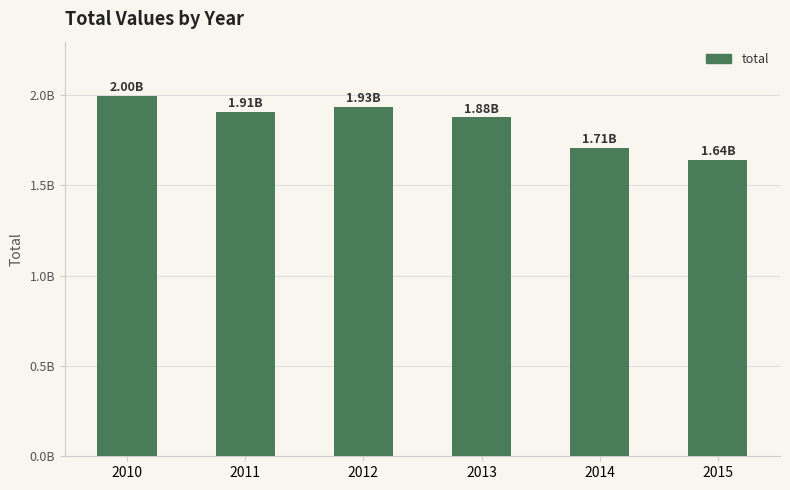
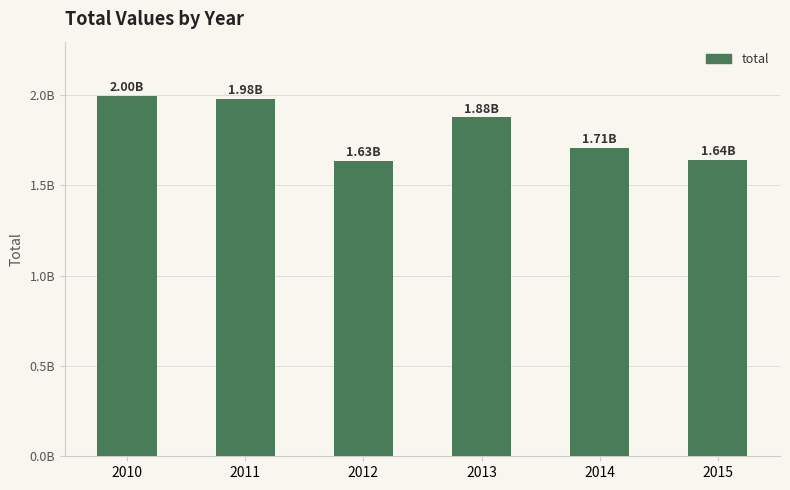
  {
    "2010": "2.00B",
-   "2011": "1.91B",
-   "2012": "1.93B",
+   "2011": "1.98B",
+   "2012": "1.63B",
    "2013": "1.88B",
    "2014": "1.71B",
    "2015": "1.64B"
  }
